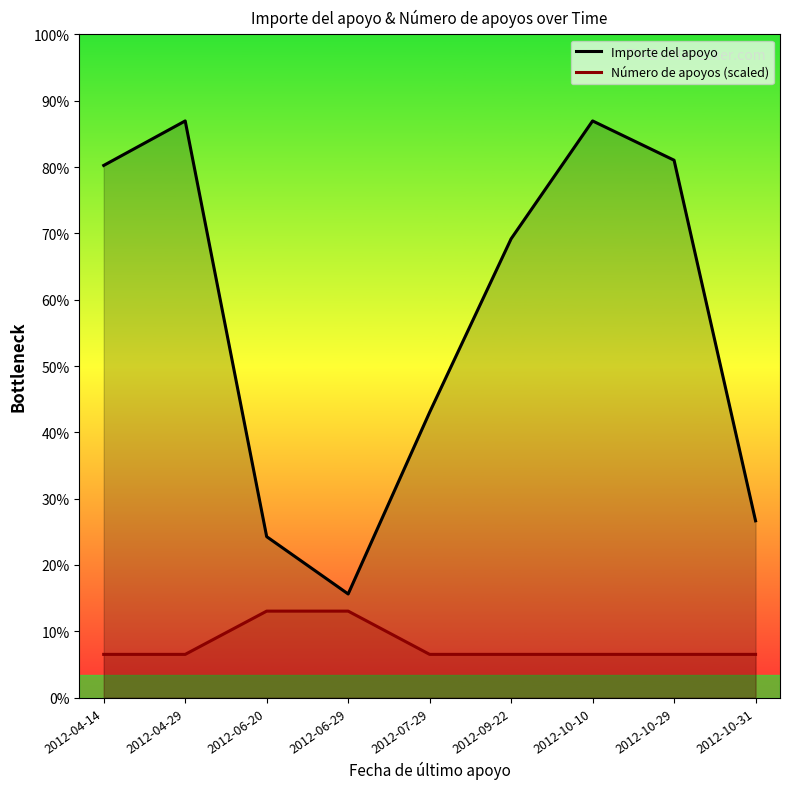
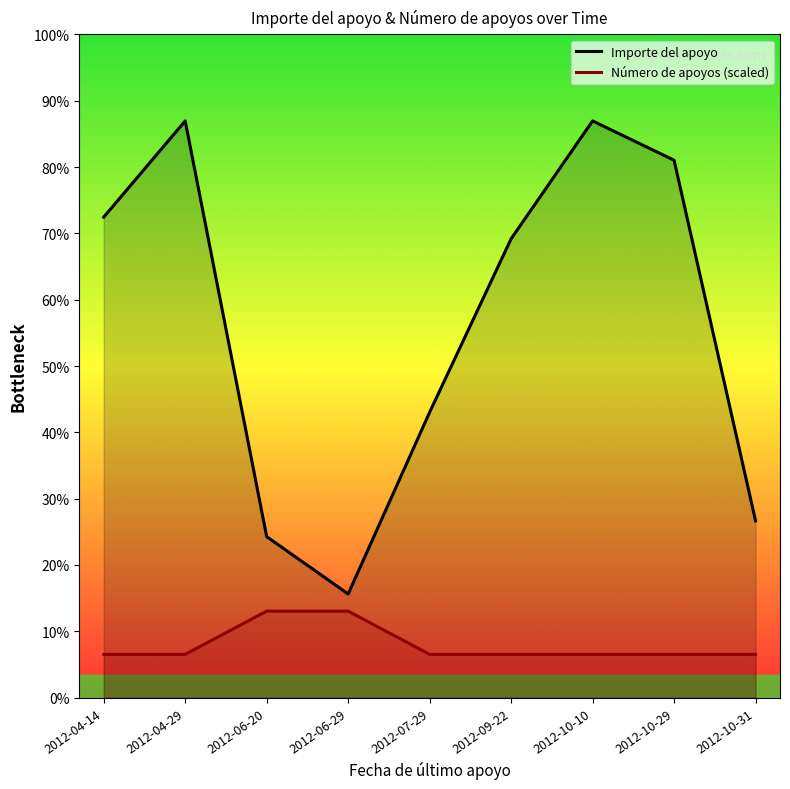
  {
    "Importe del apoyo": {
-     "2012-04-14": "80%",
+     "2012-04-14": "72%",
      "2012-04-29": "87%",
      "2012-06-20": "24%",
      "2012-06-29": "16%",
      "2012-07-29": "43%",
      "2012-09-22": "69%",
      "2012-10-10": "87%",
      "2012-10-29": "81%",
      "2012-10-31": "27%"
    },
    "Número de apoyos (scaled)": {
      "2012-04-14": "7%",
      "2012-04-29": "7%",
      "2012-06-20": "13%",
      "2012-06-29": "13%",
      "2012-07-29": "7%",
      "2012-09-22": "7%",
      "2012-10-10": "7%",
      "2012-10-29": "7%",
      "2012-10-31": "7%"
    }
  }
